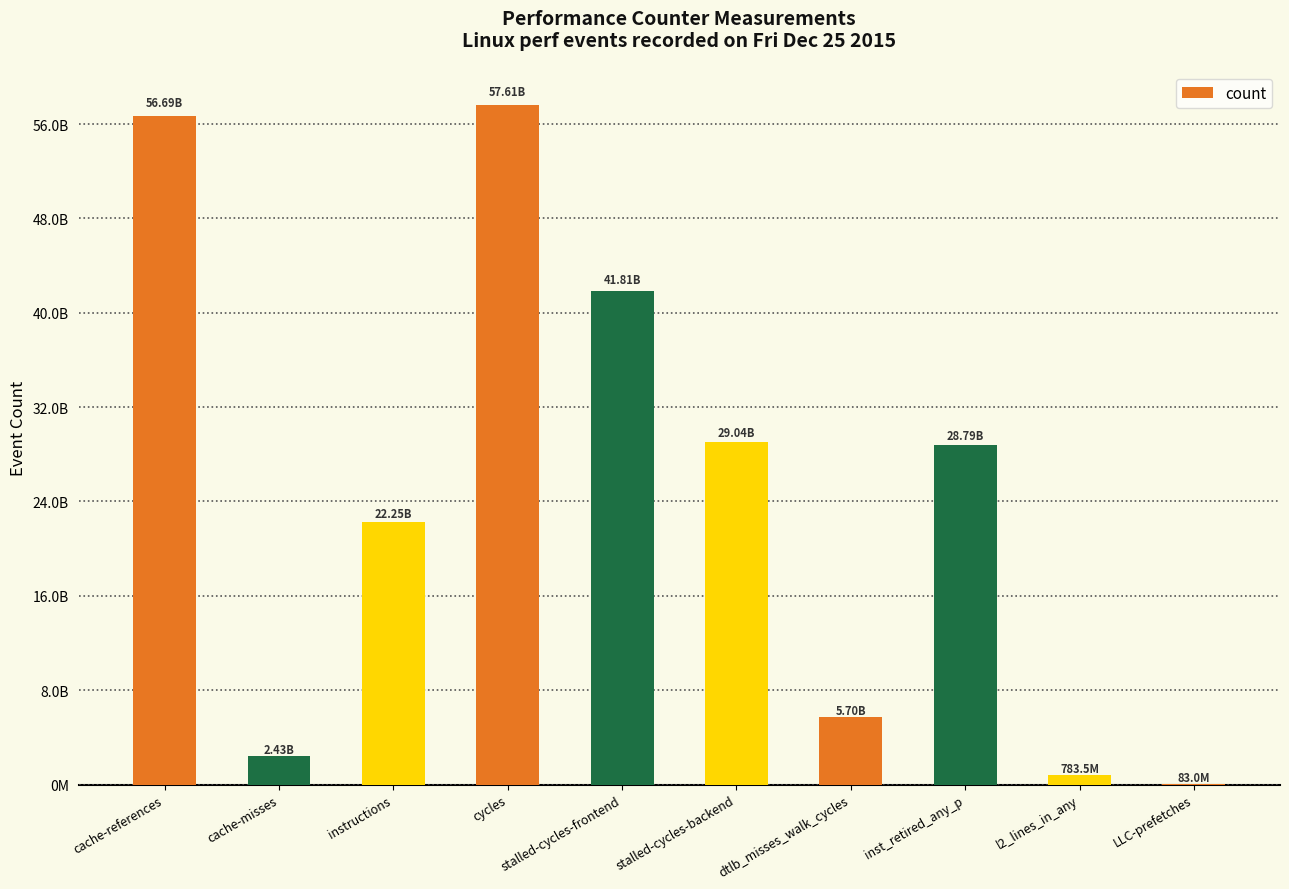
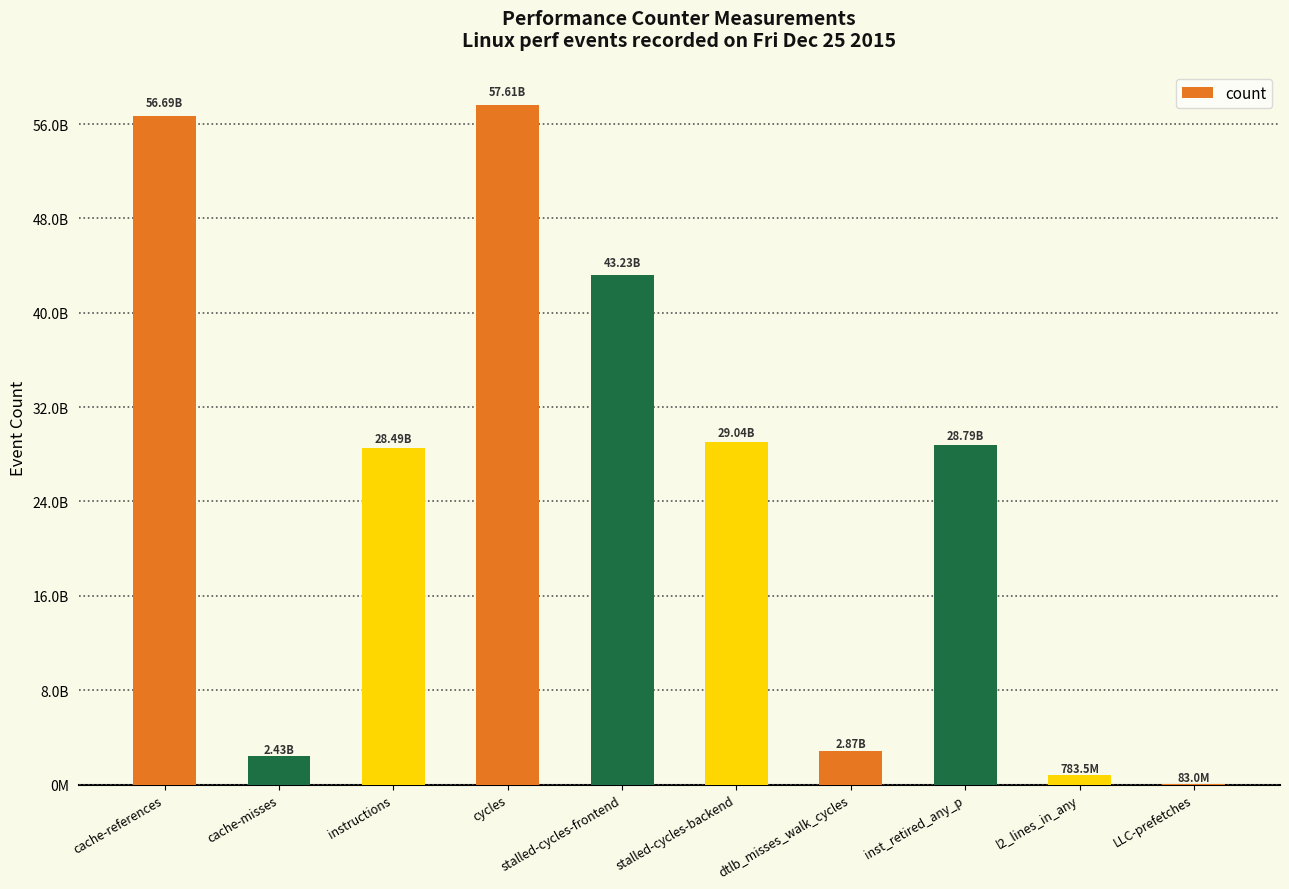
  {
    "cache-references": "56.69B",
    "cache-misses": "2.43B",
-   "instructions": "22.25B",
+   "instructions": "28.49B",
    "cycles": "57.61B",
-   "stalled-cycles-frontend": "41.81B",
+   "stalled-cycles-frontend": "43.23B",
    "stalled-cycles-backend": "29.04B",
-   "dtlb_misses_walk_cycles": "5.70B",
+   "dtlb_misses_walk_cycles": "2.87B",
    "inst_retired_any_p": "28.79B",
    "l2_lines_in_any": "783.5M",
    "LLC-prefetches": "83.0M"
  }
